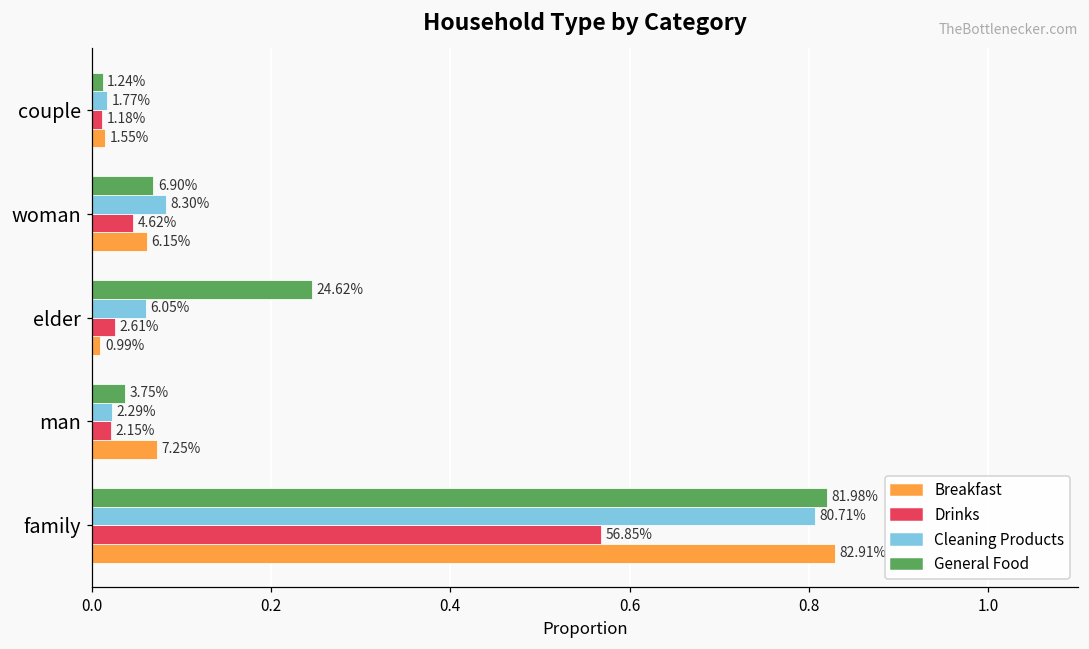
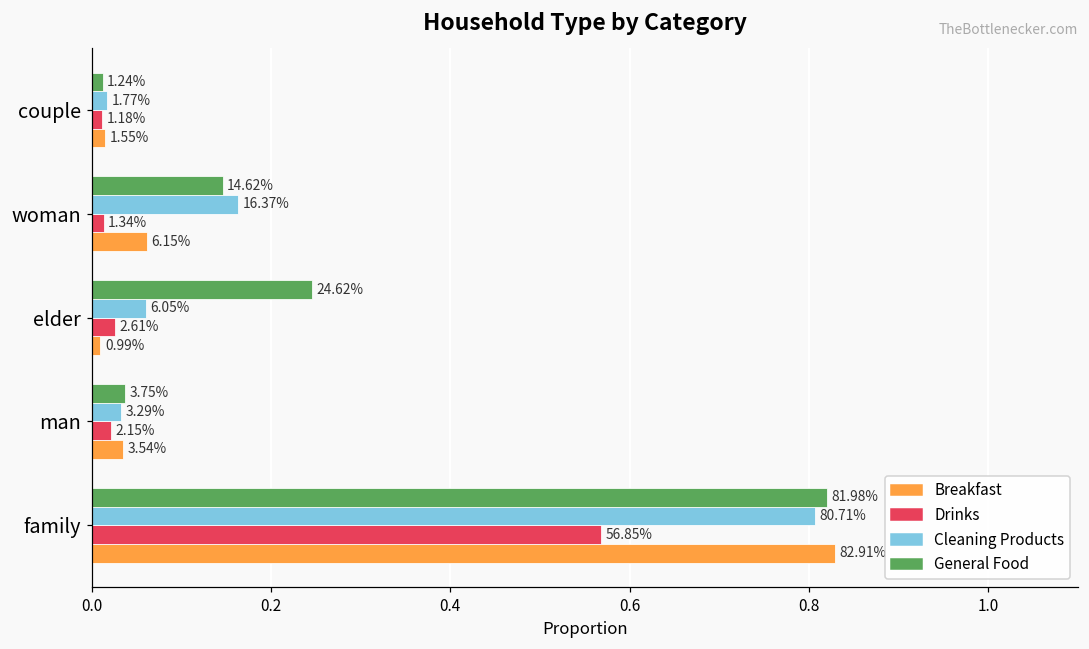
  {
    "Breakfast": {
      "couple": "1.55%",
      "woman": "6.15%",
      "elder": "0.99%",
-     "man": "7.25%"
+     "man": "3.54%"
    },
    "Drinks": {
      "couple": "1.18%",
-     "woman": "4.62%",
+     "woman": "1.34%",
      "elder": "2.61%",
      "man": "2.15%",
      "family": "56.85%"
    },
    "Cleaning Products": {
      "couple": "1.77%",
-     "woman": "8.30%",
+     "woman": "16.37%",
      "elder": "6.05%",
-     "man": "2.29%",
+     "man": "3.29%",
      "family": "80.71%"
    },
    "General Food": {
      "couple": "1.24%",
-     "woman": "6.90%",
+     "woman": "14.62%",
      "elder": "24.62%",
      "man": "3.75%",
      "family": "81.98%"
    }
  }
